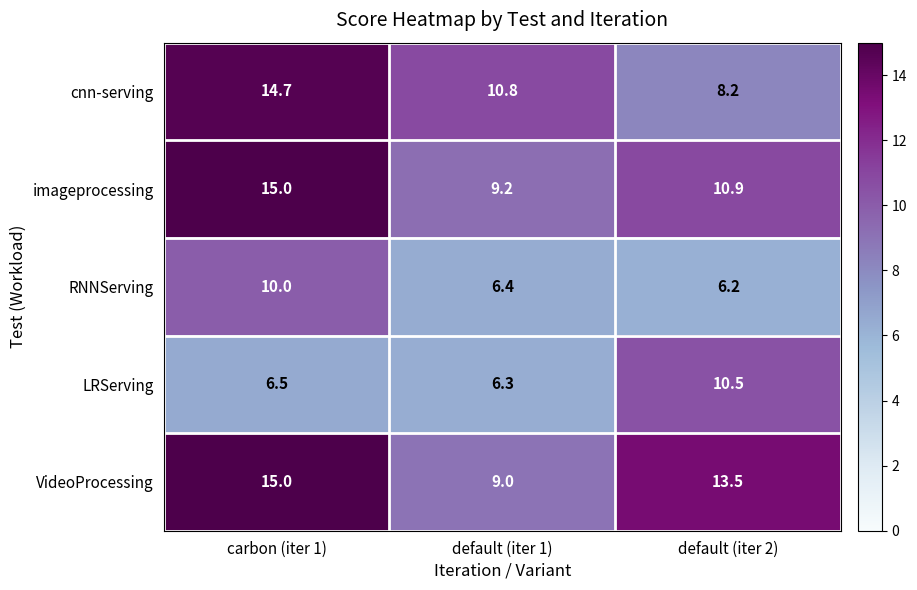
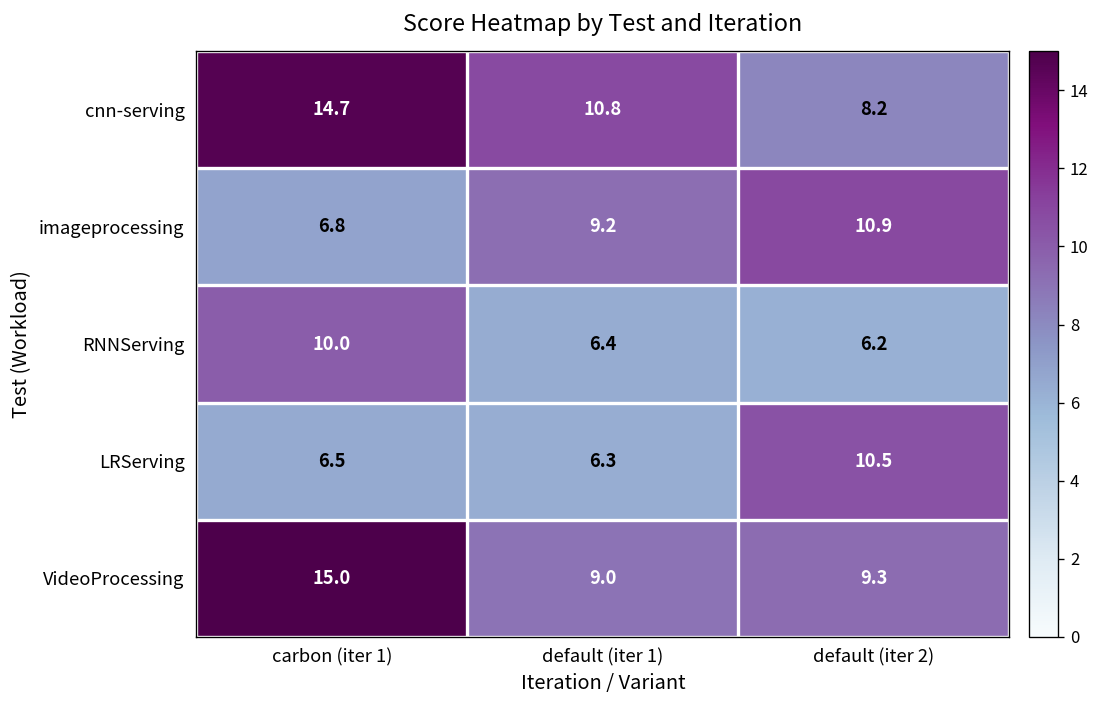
  {
    "cnn-serving": {
      "carbon (iter 1)": 14.7,
      "default (iter 1)": 10.8,
      "default (iter 2)": 8.2
    },
    "imageprocessing": {
-     "carbon (iter 1)": 15.0,
+     "carbon (iter 1)": 6.8,
      "default (iter 1)": 9.2,
      "default (iter 2)": 10.9
    },
    "RNNServing": {
      "carbon (iter 1)": 10.0,
      "default (iter 1)": 6.4,
      "default (iter 2)": 6.2
    },
    "LRServing": {
      "carbon (iter 1)": 6.5,
      "default (iter 1)": 6.3,
      "default (iter 2)": 10.5
    },
    "VideoProcessing": {
      "carbon (iter 1)": 15.0,
      "default (iter 1)": 9.0,
-     "default (iter 2)": 13.5
+     "default (iter 2)": 9.3
    }
  }
